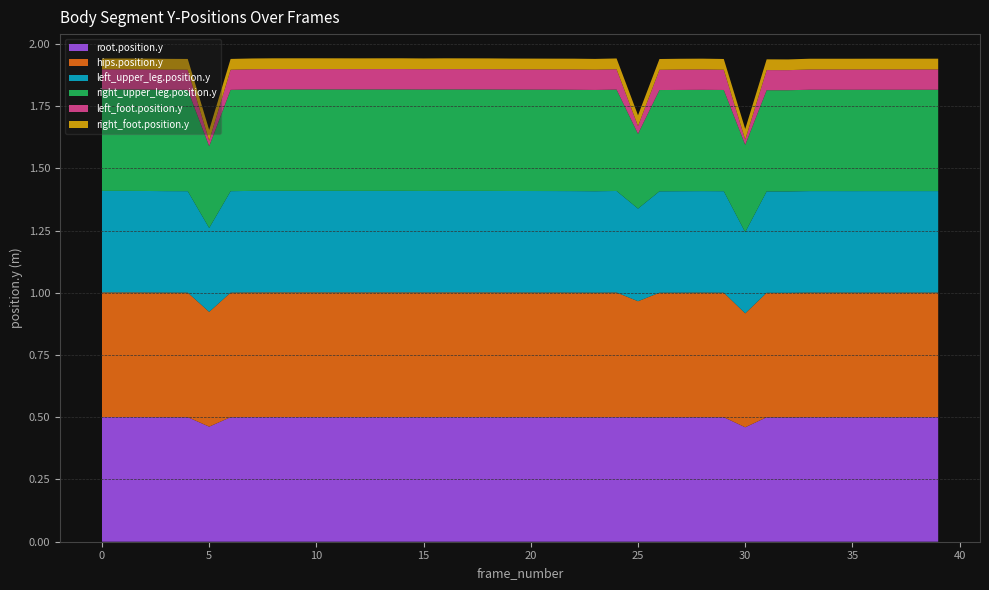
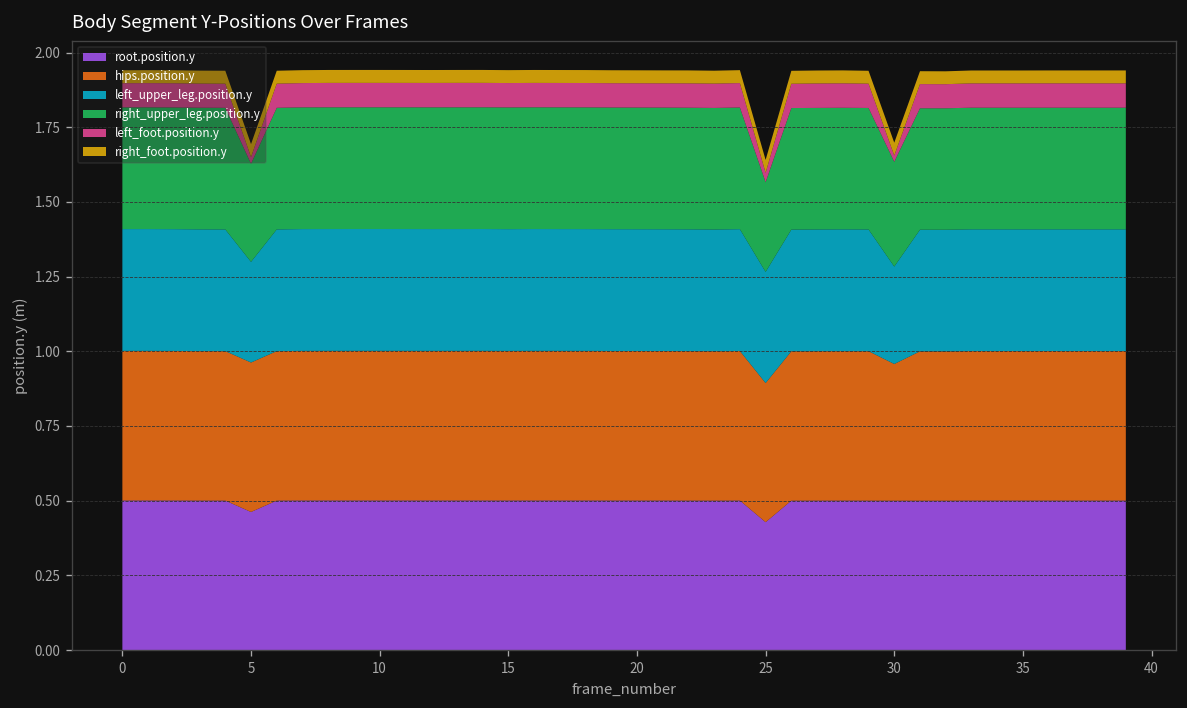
  {
    "root.position.y": {
      "0": 0.50,
      "5": 0.46,
      "10": 0.50,
      "15": 0.50,
      "20": 0.50,
-     "25": 0.50,
-     "30": 0.46,
+     "25": 0.43,
+     "30": 0.50,
      "35": 0.50
    },
    "hips.position.y": {
      "0": 0.50,
-     "5": 0.46,
+     "5": 0.50,
      "10": 0.50,
      "15": 0.50,
      "20": 0.50,
      "25": 0.47,
      "30": 0.46,
      "35": 0.50
    },
    "left_upper_leg.position.y": {
      "0": 0.41,
      "5": 0.34,
      "10": 0.41,
      "15": 0.41,
      "20": 0.41,
      "25": 0.37,
      "30": 0.33,
      "35": 0.41
    },
    "right_upper_leg.position.y": {
      "5": 0.33,
      "10": 0.41,
      "15": 0.41,
      "20": 0.41,
      "25": 0.30,
      "30": 0.35,
      "35": 0.41
    },
    "left_foot.position.y": {
      "10": 0.08,
      "15": 0.08,
      "20": 0.08,
      "25": 0.03,
      "30": 0.02,
      "35": 0.08
    },
    "right_foot.position.y": {
      "10": 0.04,
      "15": 0.04,
      "20": 0.04,
      "25": 0.04,
      "30": 0.04,
      "35": 0.04
    }
  }
